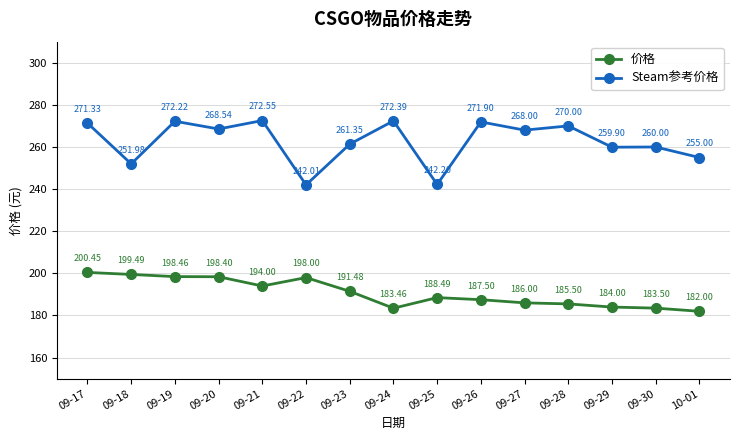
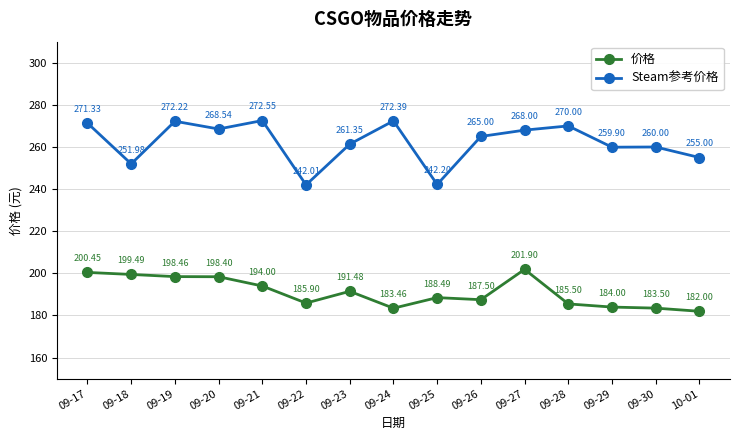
  {
    "价格": {
      "09-17": 200.45,
      "09-18": 199.49,
      "09-19": 198.46,
      "09-20": 198.40,
      "09-21": 194.00,
-     "09-22": 198.00,
+     "09-22": 185.90,
      "09-23": 191.48,
      "09-24": 183.46,
      "09-25": 188.49,
      "09-26": 187.50,
-     "09-27": 186.00,
+     "09-27": 201.90,
      "09-28": 185.50,
      "09-29": 184.00,
      "09-30": 183.50,
      "10-01": 182.00
    },
    "Steam参考价格": {
      "09-17": 271.33,
      "09-18": 251.98,
      "09-19": 272.22,
      "09-20": 268.54,
      "09-21": 272.55,
      "09-22": 242.01,
      "09-23": 261.35,
      "09-24": 272.39,
      "09-25": 242.20,
-     "09-26": 271.90,
+     "09-26": 265.00,
      "09-27": 268.00,
      "09-28": 270.00,
      "09-29": 259.90,
      "09-30": 260.00,
      "10-01": 255.00
    }
  }
